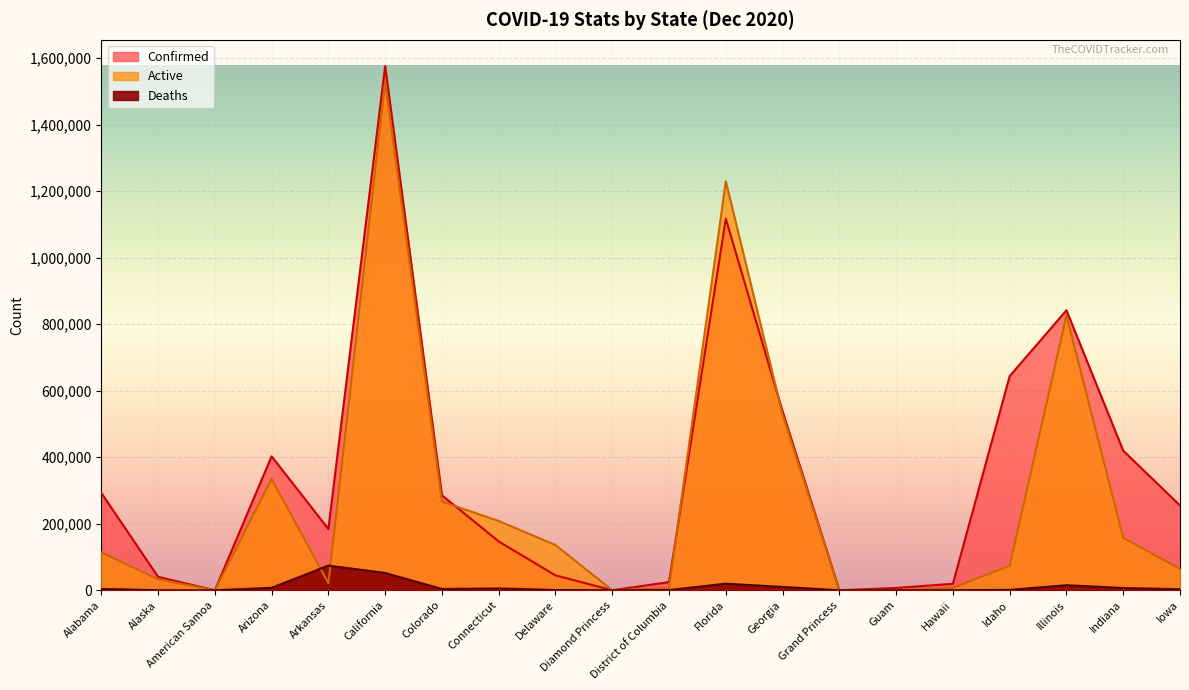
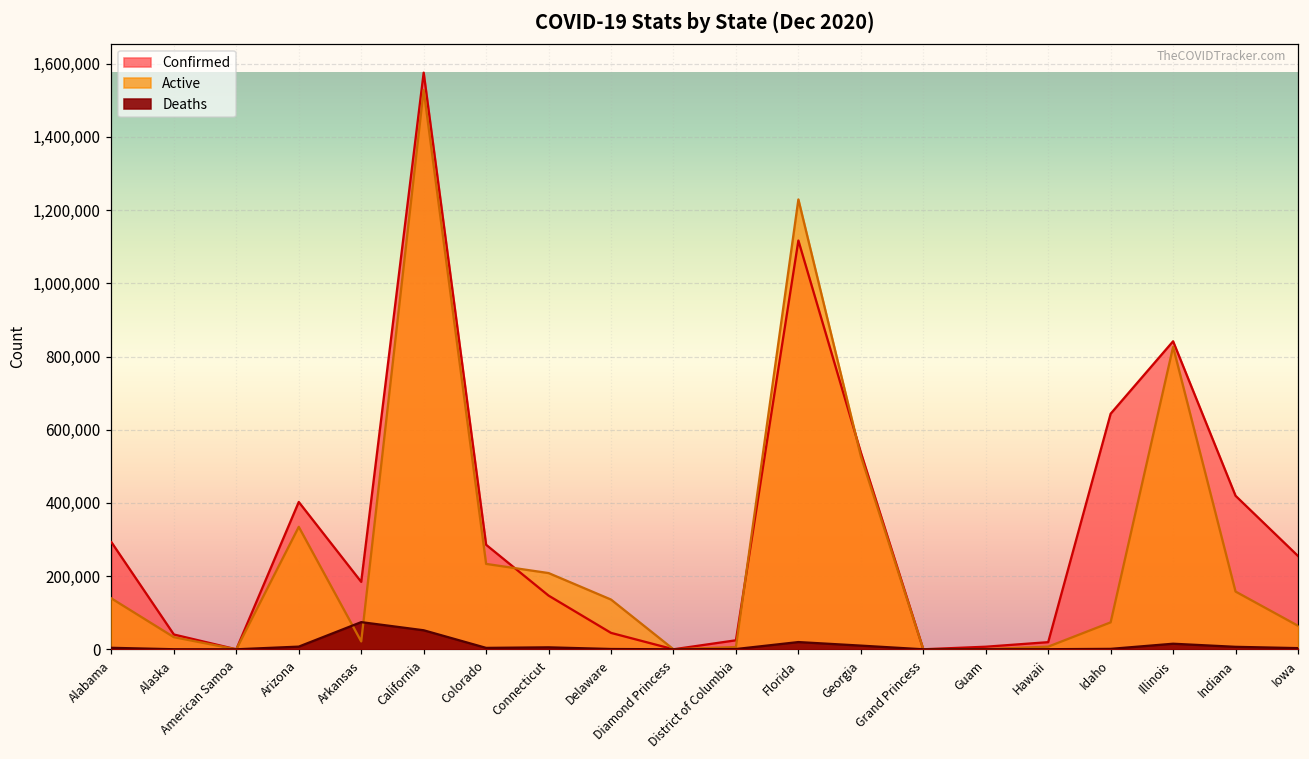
  {
    "Confirmed": {
      "Alabama": "290,000",
      "Arizona": "400,000",
      "Arkansas": "180,000",
      "California": "1,580,000",
      "Colorado": "290,000",
      "Connecticut": "150,000",
      "Delaware": "40,000",
      "District of Columbia": "20,000",
      "Florida": "1,120,000",
      "Georgia": "540,000",
      "Hawaii": "20,000",
      "Idaho": "640,000",
      "Illinois": "840,000",
      "Indiana": "420,000",
      "Iowa": "260,000"
    },
    "Active": {
-     "Alabama": "110,000",
+     "Alabama": "140,000",
      "Arizona": "330,000",
      "Arkansas": "20,000",
      "California": "1,530,000",
-     "Colorado": "270,000",
+     "Colorado": "230,000",
      "Connecticut": "210,000",
      "Delaware": "140,000",
      "Florida": "1,230,000",
      "Georgia": "530,000",
      "Idaho": "70,000",
      "Illinois": "830,000",
      "Indiana": "160,000",
      "Iowa": "60,000"
    },
    "Deaths": {
      "Alabama": "0",
      "Alaska": "0",
      "Arizona": "10,000",
      "Arkansas": "70,000",
      "California": "50,000",
      "Colorado": "0",
      "Connecticut": "10,000",
      "Delaware": "0",
      "Florida": "20,000",
      "Georgia": "10,000",
      "Idaho": "0",
      "Illinois": "20,000",
      "Indiana": "10,000",
      "Iowa": "0"
    }
  }
